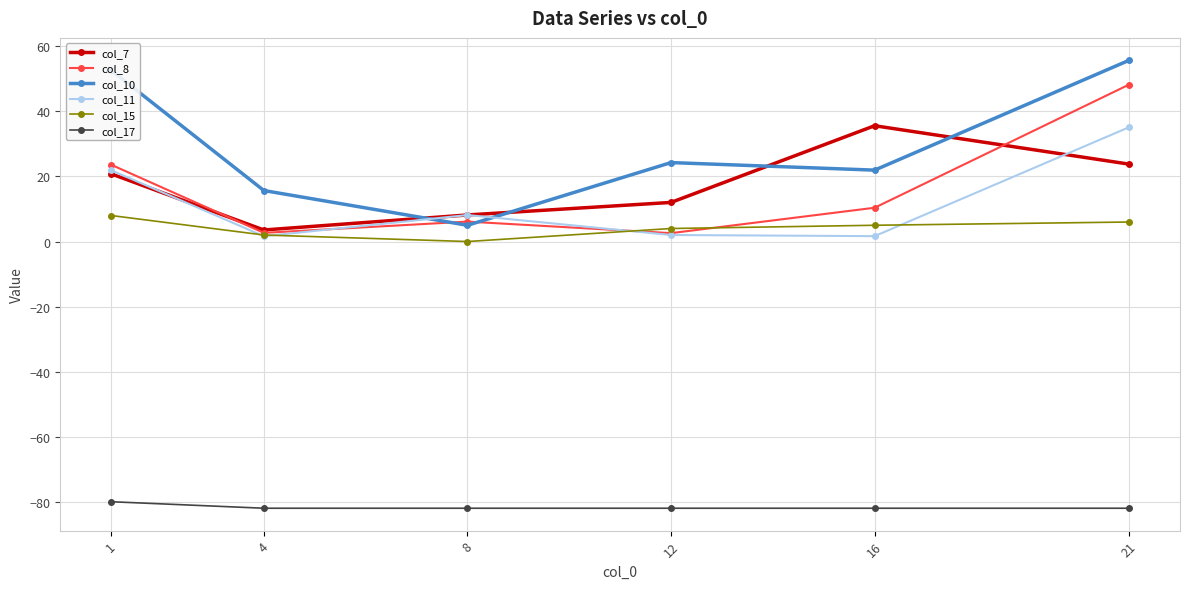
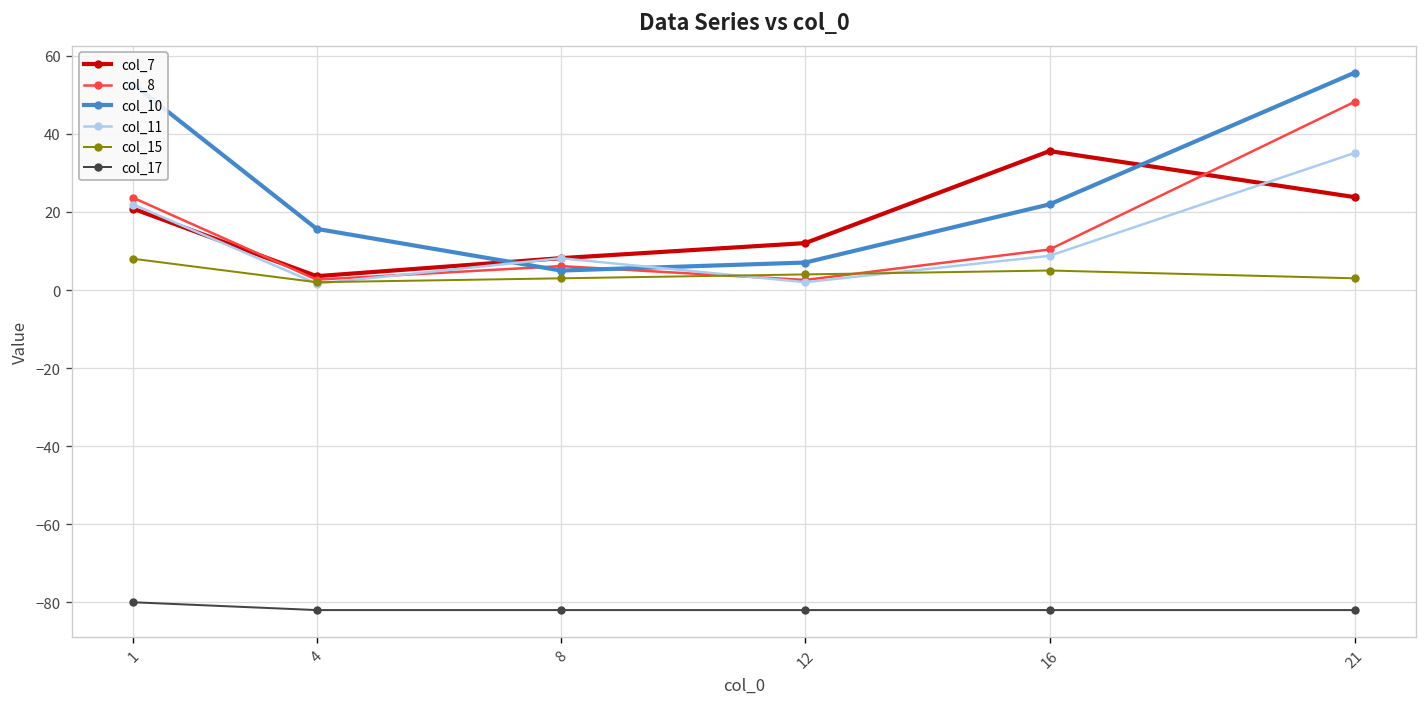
  {
    "col_7": {
      "1": 21,
      "4": 4,
      "12": 12,
      "16": 36,
      "21": 24
    },
    "col_8": {
      "1": 24,
      "8": 6,
      "16": 10,
      "21": 48
    },
    "col_10": {
      "4": 16,
      "8": 5,
-     "12": 24,
+     "12": 7,
      "16": 22,
      "21": 56
    },
    "col_11": {
      "1": 22,
-     "16": 2,
+     "16": 9,
      "21": 35
    },
    "col_15": {
      "1": 8,
-     "8": 0,
+     "8": 3,
      "12": 4,
      "16": 5,
-     "21": 6
+     "21": 3
    },
    "col_17": {
      "1": -80,
      "4": -82,
      "8": -82,
      "12": -82,
      "16": -82,
      "21": -82
    }
  }
